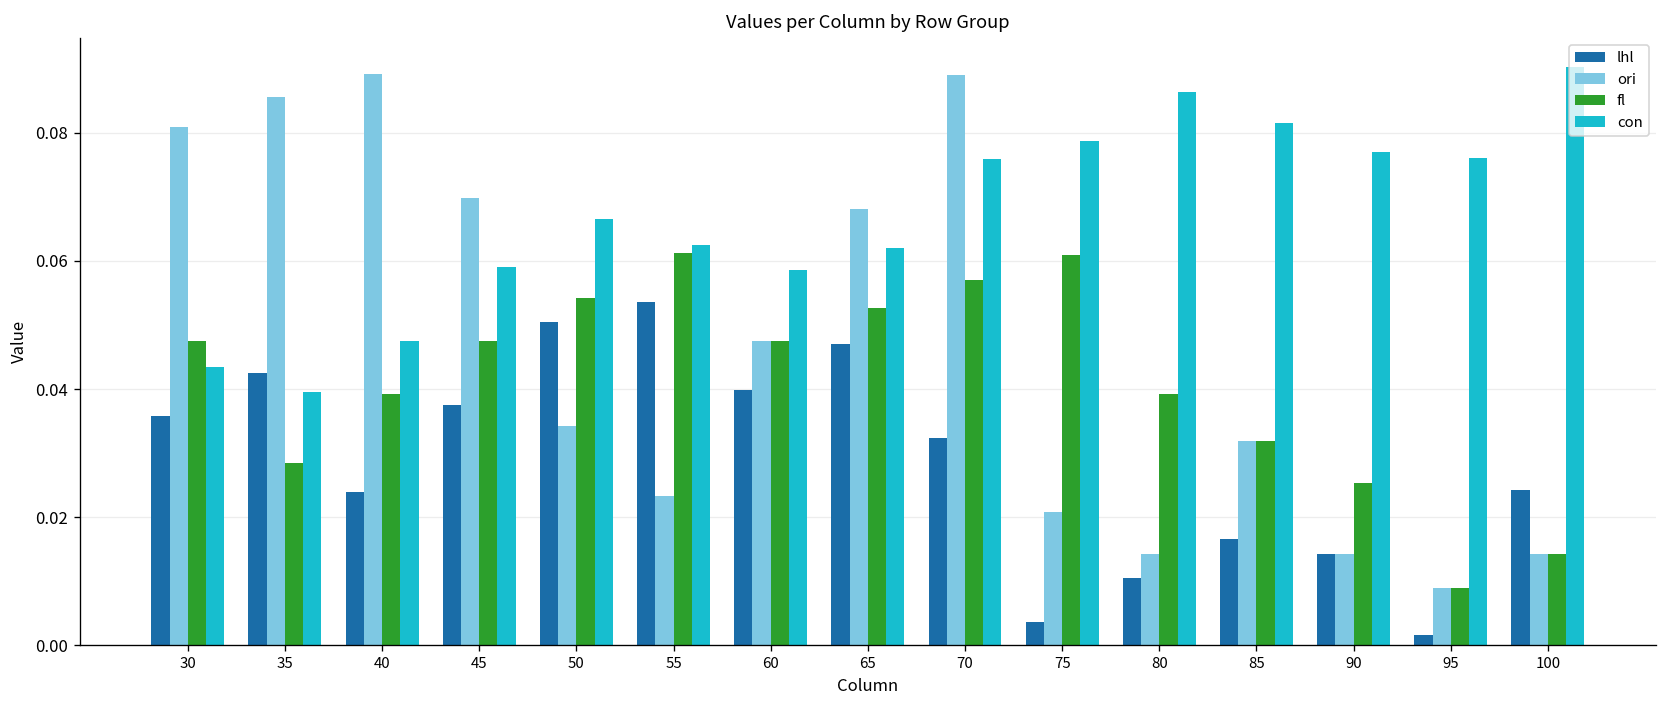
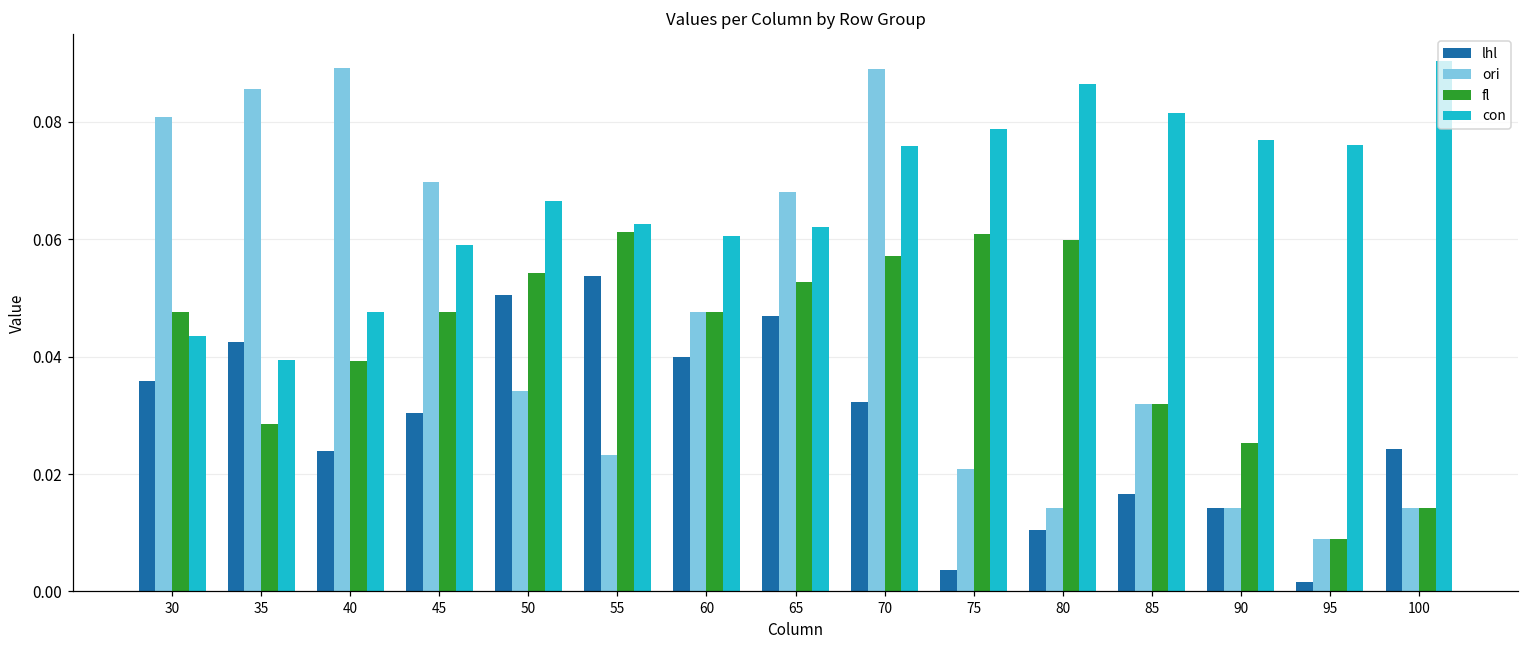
  {
    "lhl": {
      "30": 0.036,
      "35": 0.043,
      "40": 0.024,
-     "45": 0.038,
+     "45": 0.030,
      "50": 0.051,
      "55": 0.054,
      "60": 0.040,
      "65": 0.047,
      "70": 0.032,
      "75": 0.004,
      "80": 0.010,
      "85": 0.017,
      "90": 0.014,
      "95": 0.002,
      "100": 0.024
    },
    "ori": {
      "30": 0.081,
      "35": 0.086,
      "40": 0.089,
      "45": 0.070,
      "50": 0.034,
      "55": 0.023,
      "60": 0.048,
      "65": 0.068,
      "70": 0.089,
      "75": 0.021,
      "80": 0.014,
      "85": 0.032,
      "90": 0.014,
      "95": 0.009,
      "100": 0.014
    },
    "fl": {
      "30": 0.048,
      "35": 0.028,
      "40": 0.039,
      "45": 0.048,
      "50": 0.054,
      "55": 0.061,
      "60": 0.048,
      "65": 0.053,
      "70": 0.057,
      "75": 0.061,
-     "80": 0.039,
+     "80": 0.060,
      "85": 0.032,
      "90": 0.025,
      "95": 0.009,
      "100": 0.014
    },
    "con": {
      "30": 0.043,
      "35": 0.040,
      "40": 0.048,
      "45": 0.059,
      "50": 0.066,
      "55": 0.063,
-     "60": 0.059,
+     "60": 0.060,
      "65": 0.062,
      "70": 0.076,
      "75": 0.079,
      "80": 0.086,
      "85": 0.082,
      "90": 0.077,
      "95": 0.076
    }
  }
